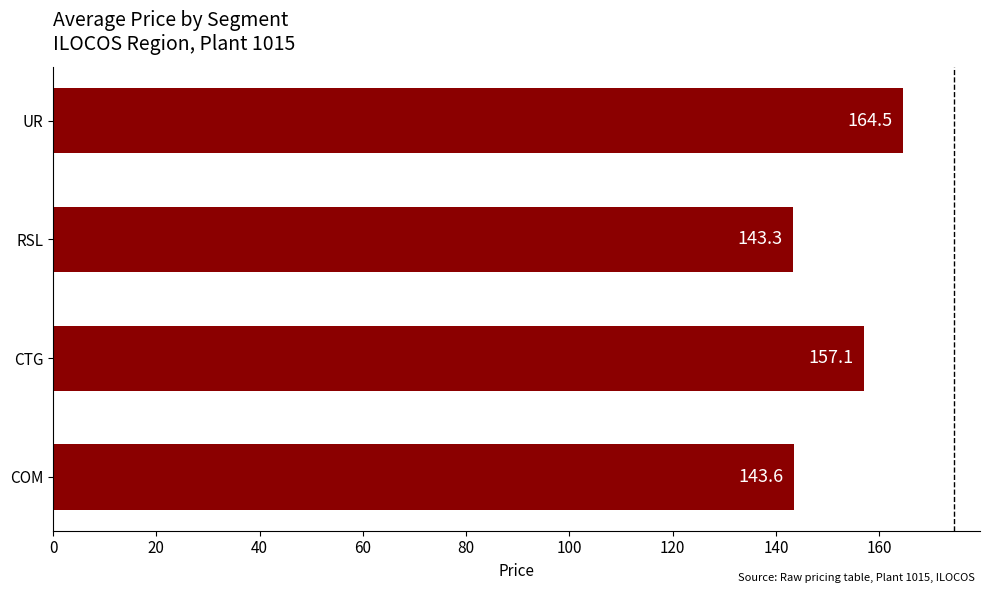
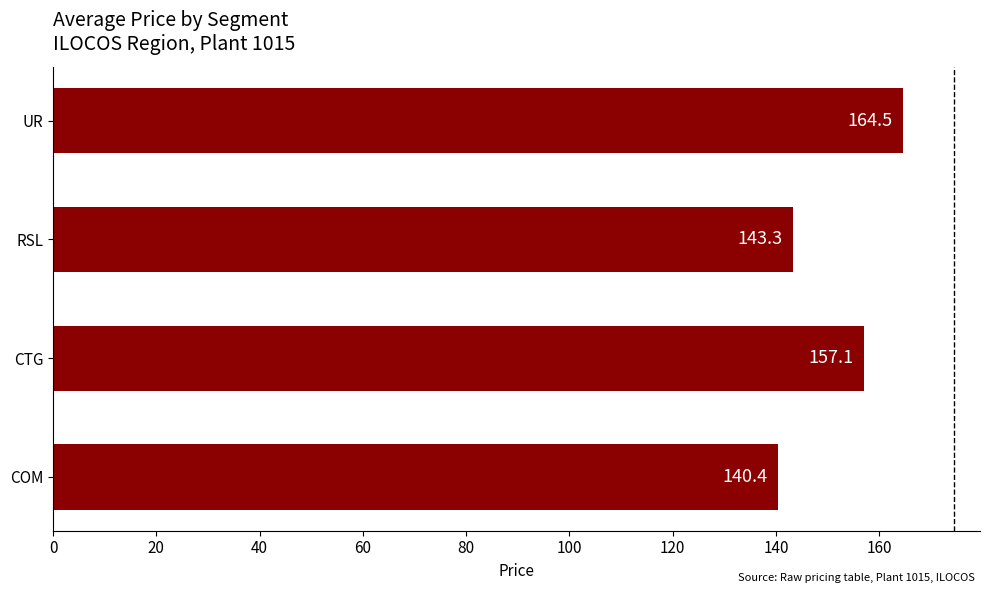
  {
    "UR": 164.5,
    "RSL": 143.3,
    "CTG": 157.1,
-   "COM": 143.6
+   "COM": 140.4
  }
